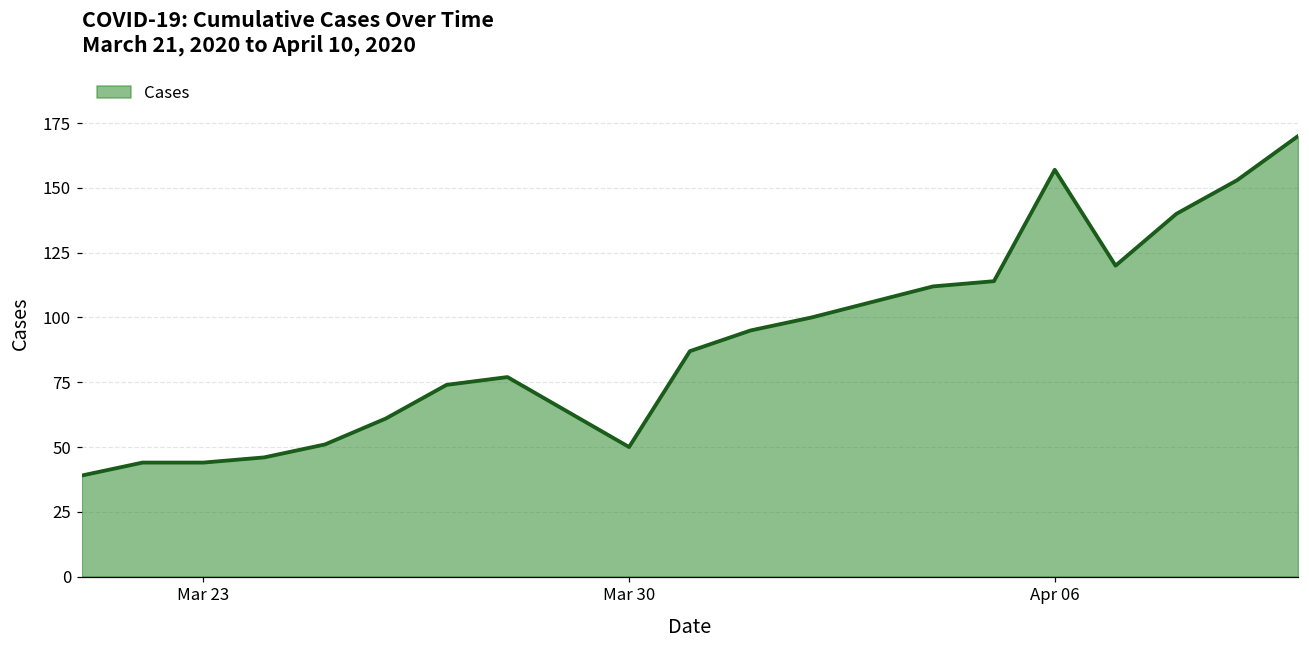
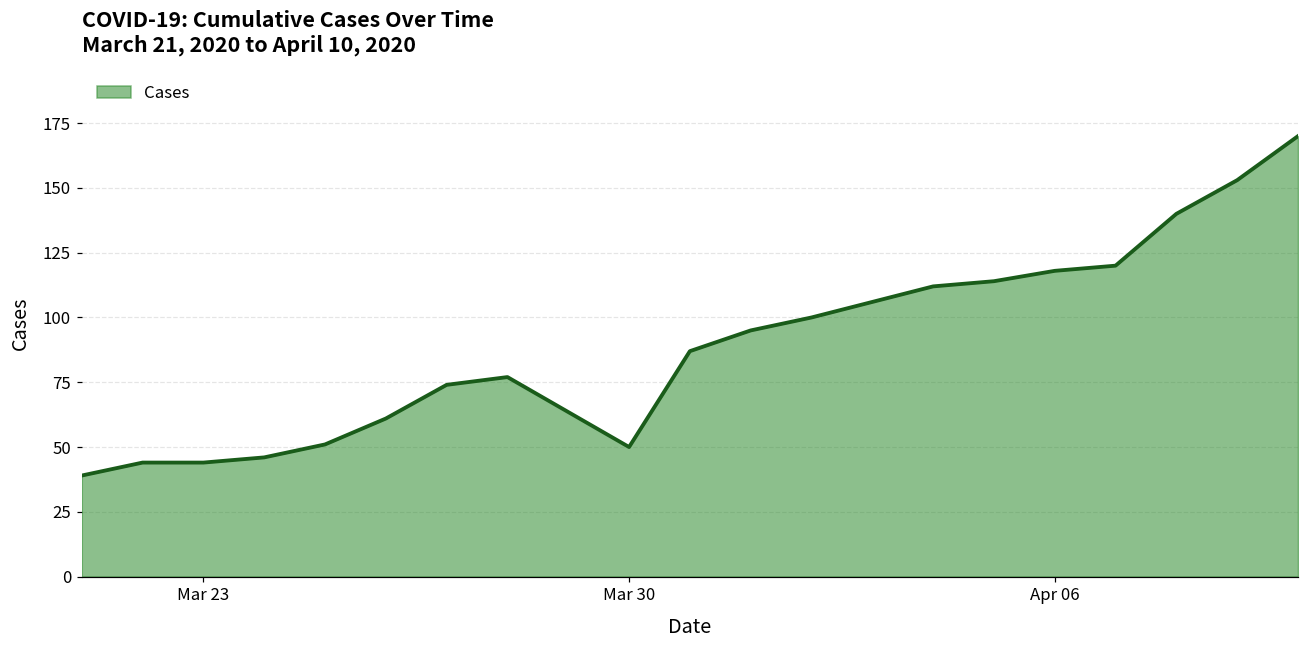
  {
    "Mar 23": 44,
    "Mar 30": 50,
-   "Apr 06": 157
+   "Apr 06": 118
  }
